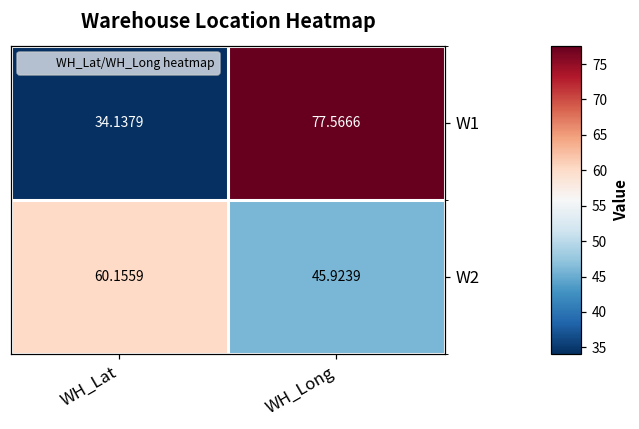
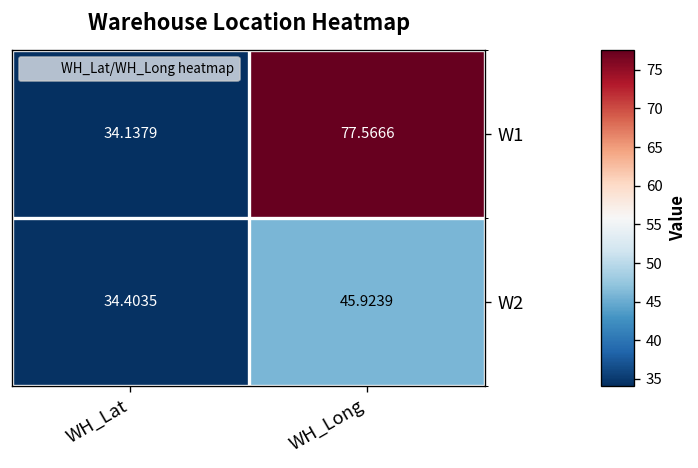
  {
    "W1": {
      "WH_Lat": 34.1379,
      "WH_Long": 77.5666
    },
    "W2": {
-     "WH_Lat": 60.1559,
+     "WH_Lat": 34.4035,
      "WH_Long": 45.9239
    }
  }
